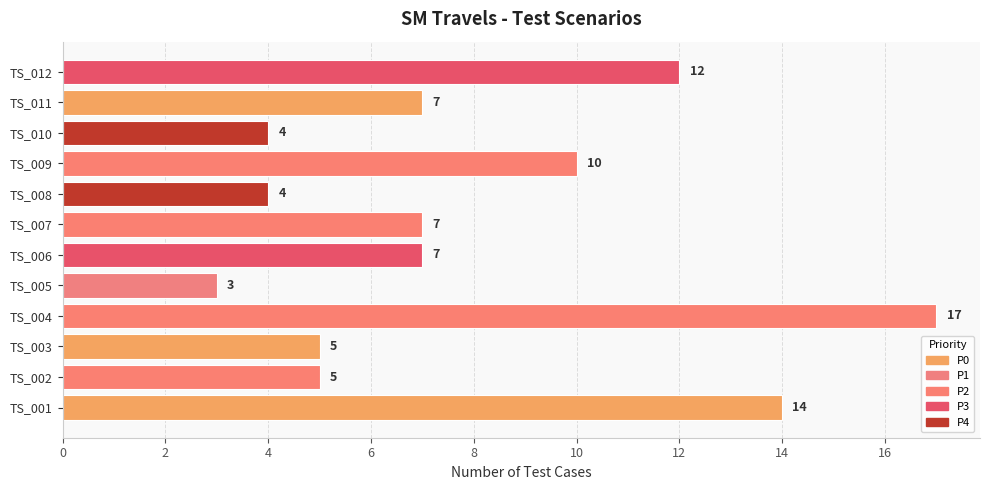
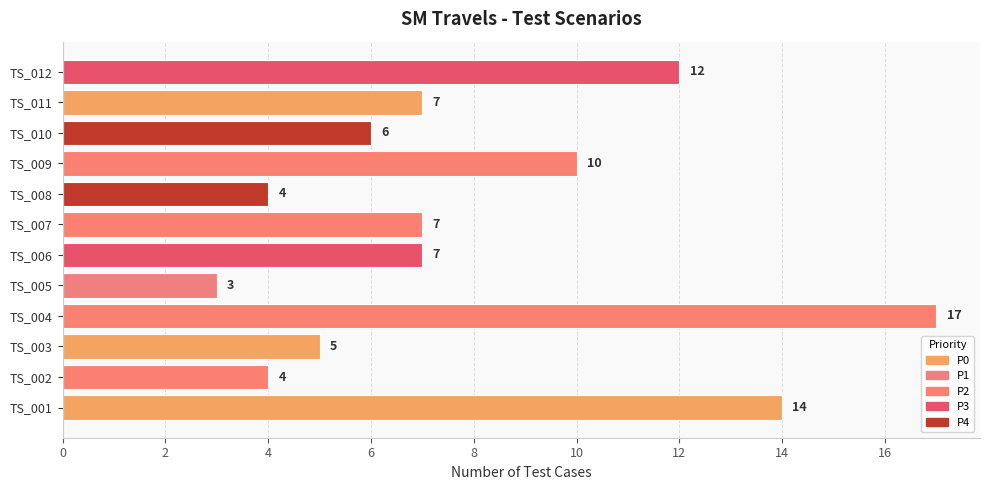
  {
    "TS_012": 12,
    "TS_011": 7,
-   "TS_010": 4,
+   "TS_010": 6,
    "TS_009": 10,
    "TS_008": 4,
    "TS_007": 7,
    "TS_006": 7,
    "TS_005": 3,
    "TS_004": 17,
    "TS_003": 5,
-   "TS_002": 5,
+   "TS_002": 4,
    "TS_001": 14
  }
